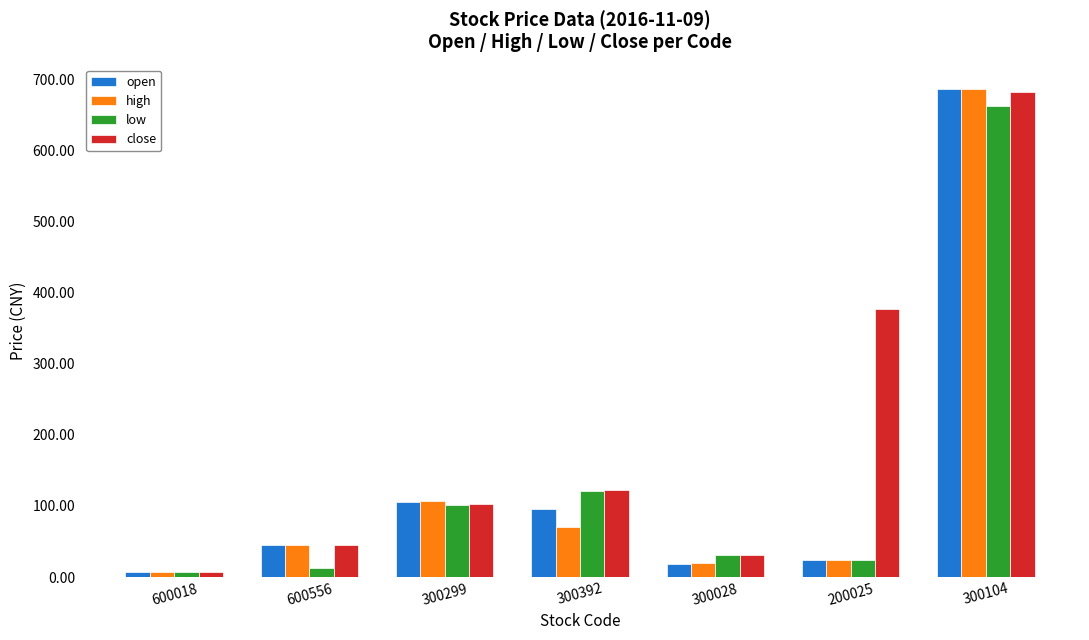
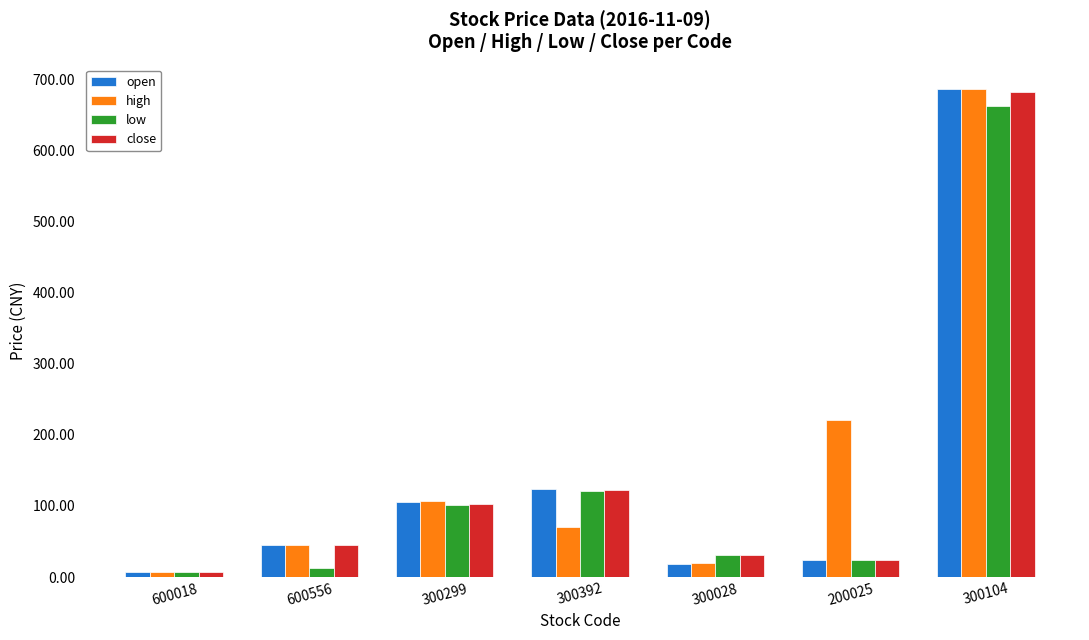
  {
    "open": {
      "600018": 10,
      "600556": 50,
      "300299": 110,
-     "300392": 100,
+     "300392": 120,
      "300028": 20,
      "200025": 20,
      "300104": 690
    },
    "high": {
      "600018": 10,
      "600556": 50,
      "300299": 110,
      "300392": 70,
      "300028": 20,
-     "200025": 20,
+     "200025": 220,
      "300104": 690
    },
    "low": {
      "600018": 10,
      "600556": 10,
      "300299": 100,
      "300392": 120,
      "300028": 30,
      "200025": 20,
      "300104": 660
    },
    "close": {
      "600018": 10,
      "600556": 40,
      "300299": 100,
      "300392": 120,
      "300028": 30,
-     "200025": 380,
+     "200025": 20,
      "300104": 680
    }
  }
